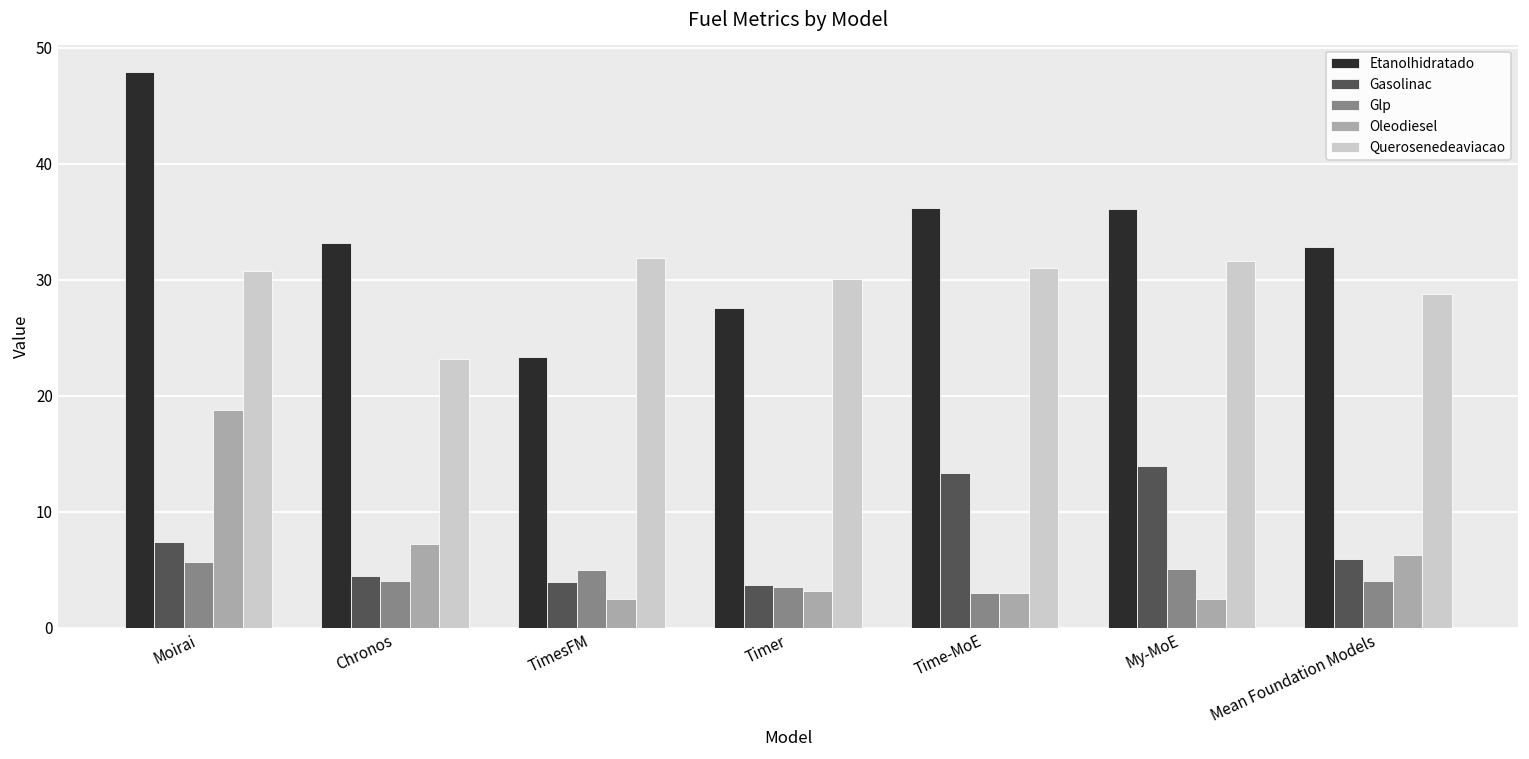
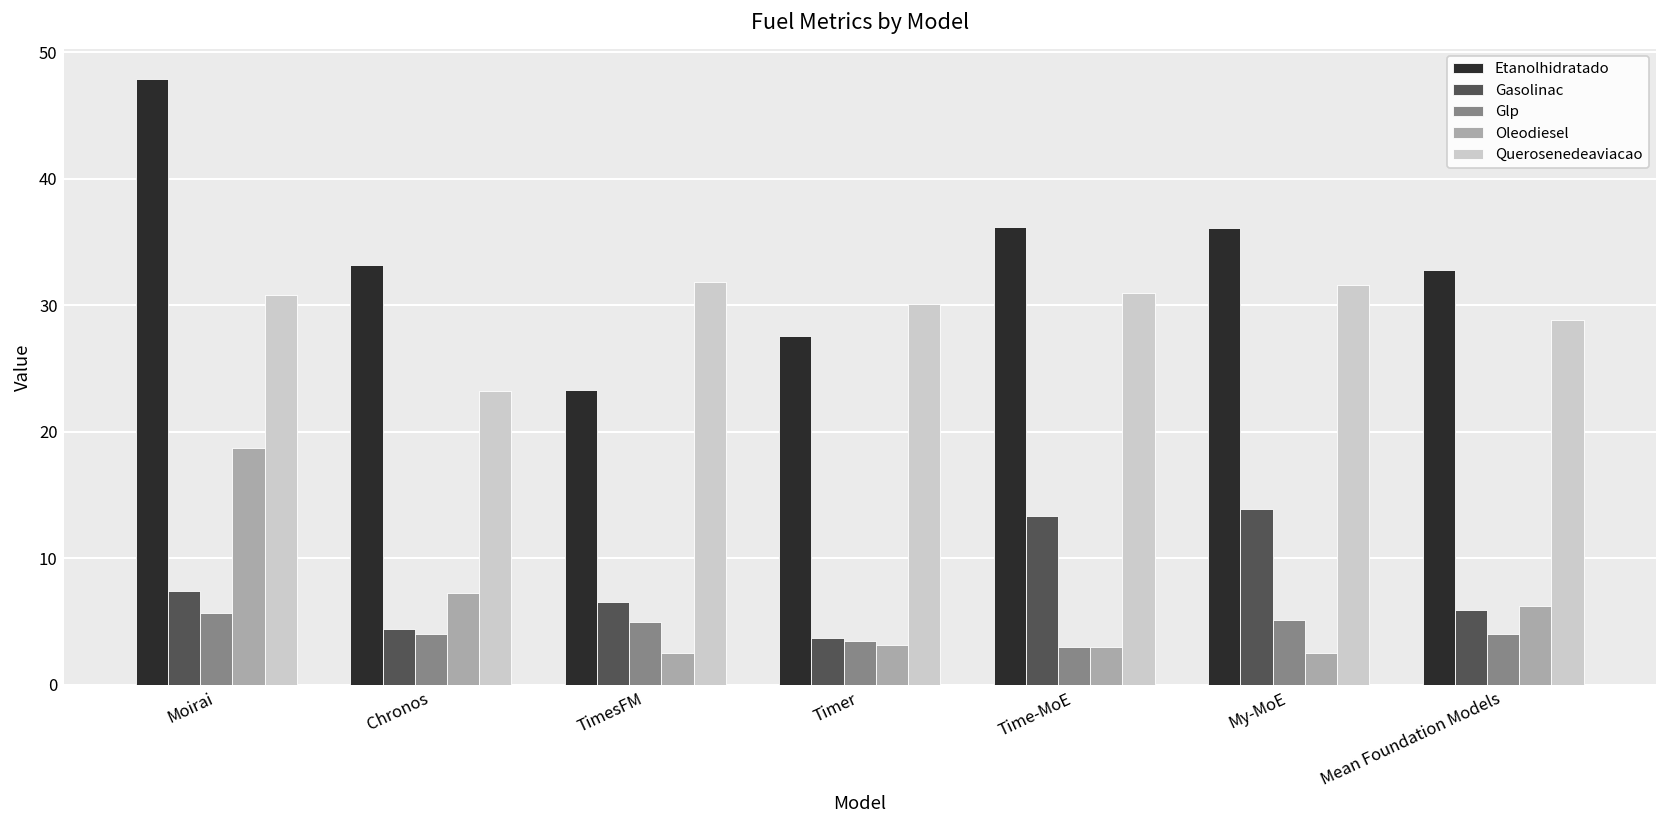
  {
    "Etanolhidratado": {
      "Moirai": 47.9,
      "Chronos": 33.2,
      "TimesFM": 23.3,
      "Timer": 27.5,
      "Time-MoE": 36.2,
      "My-MoE": 36.1,
      "Mean Foundation Models": 32.8
    },
    "Gasolinac": {
      "Moirai": 7.4,
      "Chronos": 4.4,
-     "TimesFM": 3.9,
+     "TimesFM": 6.5,
      "Timer": 3.7,
      "Time-MoE": 13.3,
      "My-MoE": 13.9,
      "Mean Foundation Models": 5.9
    }
  }
